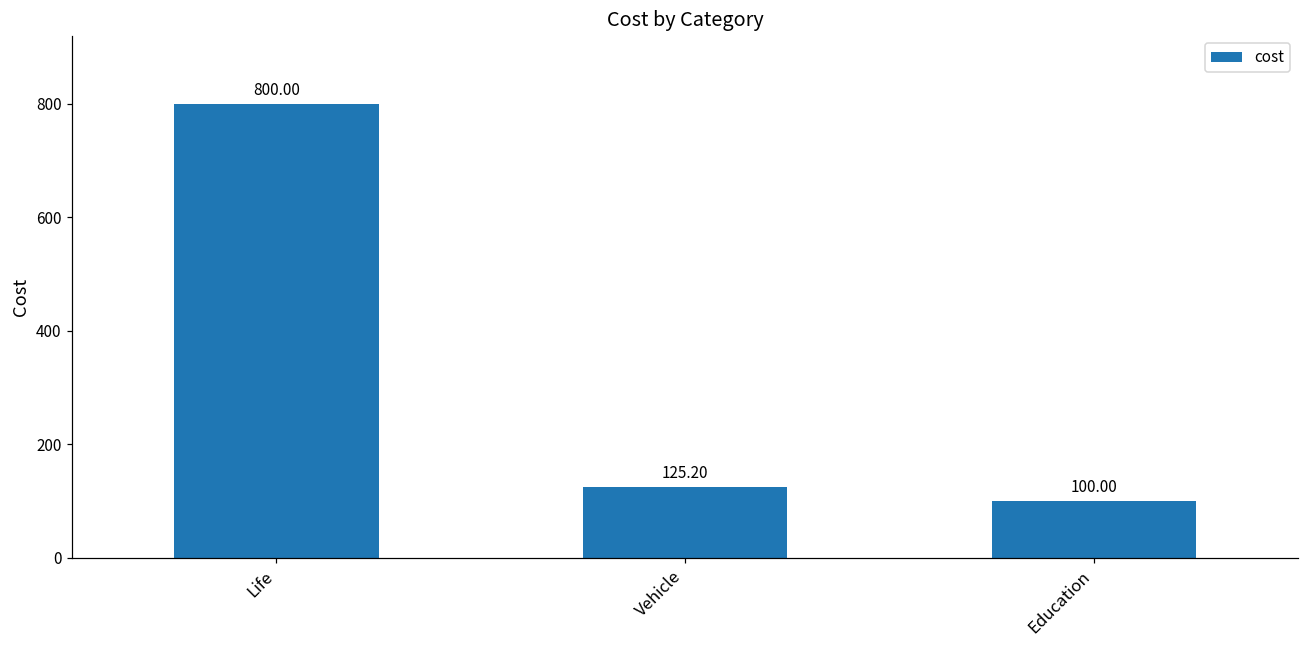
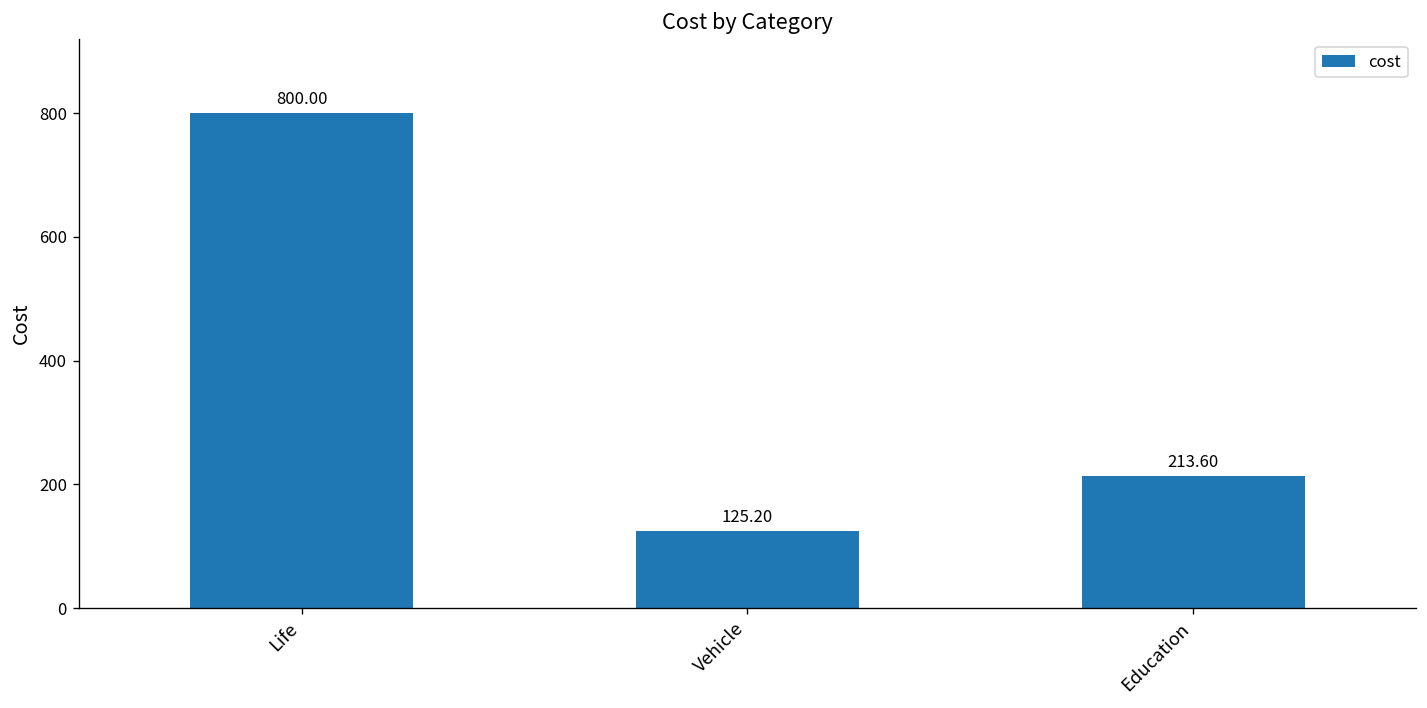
  {
    "Life": 800.00,
    "Vehicle": 125.20,
-   "Education": 100.00
+   "Education": 213.60
  }
